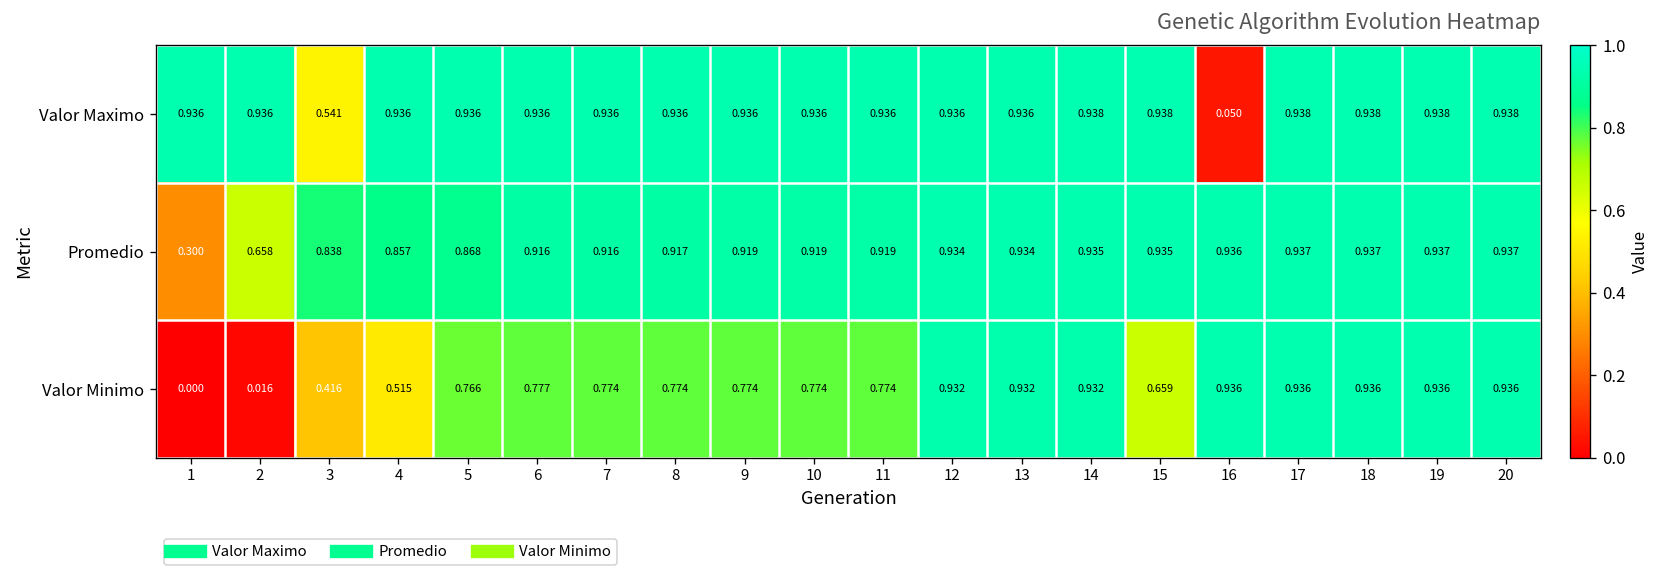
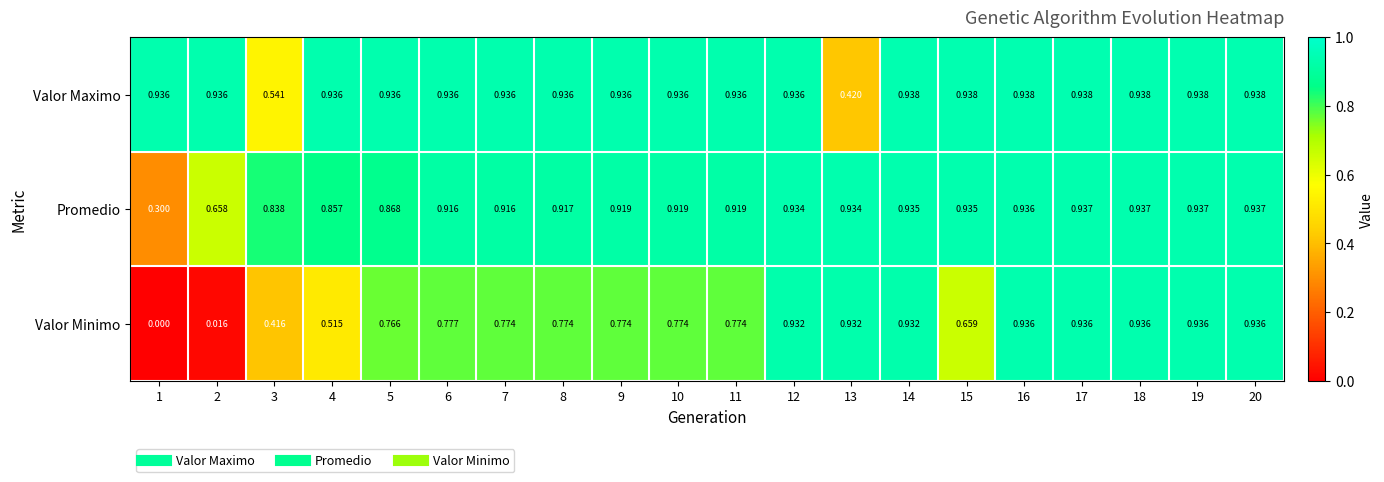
  {
    "Valor Maximo": {
      "1": 0.936,
      "2": 0.936,
      "3": 0.541,
      "4": 0.936,
      "5": 0.936,
      "6": 0.936,
      "7": 0.936,
      "8": 0.936,
      "9": 0.936,
      "10": 0.936,
      "11": 0.936,
      "12": 0.936,
-     "13": 0.936,
+     "13": 0.420,
      "14": 0.938,
      "15": 0.938,
-     "16": 0.050,
+     "16": 0.938,
      "17": 0.938,
      "18": 0.938,
      "19": 0.938,
      "20": 0.938
    },
    "Promedio": {
      "1": 0.300,
      "2": 0.658,
      "3": 0.838,
      "4": 0.857,
      "5": 0.868,
      "6": 0.916,
      "7": 0.916,
      "8": 0.917,
      "9": 0.919,
      "10": 0.919,
      "11": 0.919,
      "12": 0.934,
      "13": 0.934,
      "14": 0.935,
      "15": 0.935,
      "16": 0.936,
      "17": 0.937,
      "18": 0.937,
      "19": 0.937,
      "20": 0.937
    },
    "Valor Minimo": {
      "1": 0.000,
      "2": 0.016,
      "3": 0.416,
      "4": 0.515,
      "5": 0.766,
      "6": 0.777,
      "7": 0.774,
      "8": 0.774,
      "9": 0.774,
      "10": 0.774,
      "11": 0.774,
      "12": 0.932,
      "13": 0.932,
      "14": 0.932,
      "15": 0.659,
      "16": 0.936,
      "17": 0.936,
      "18": 0.936,
      "19": 0.936,
      "20": 0.936
    }
  }
